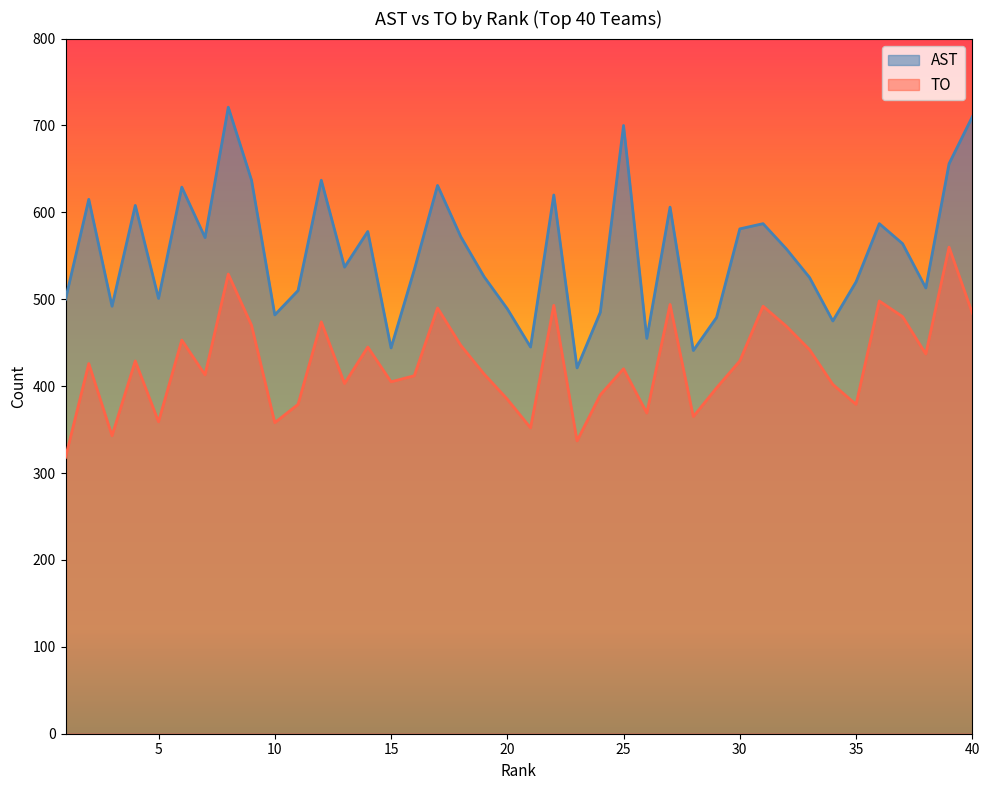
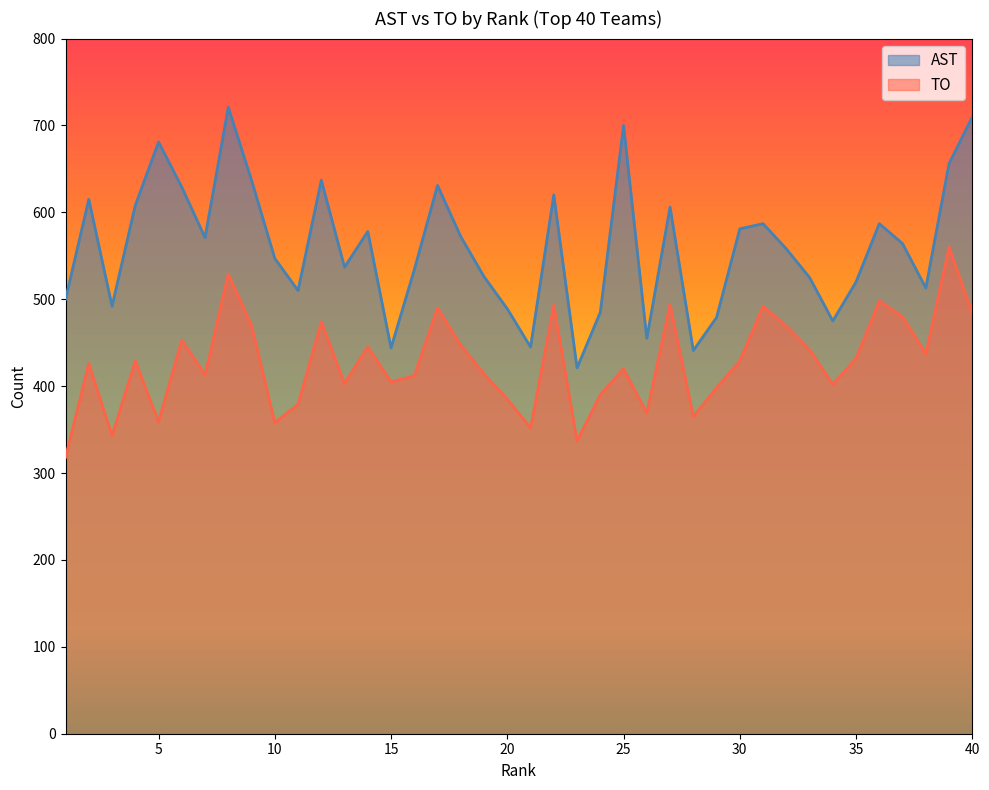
  {
    "AST": {
-     "5": 500,
-     "10": 480,
+     "5": 680,
+     "10": 550,
      "15": 440,
      "20": 490,
      "25": 700,
      "30": 580,
      "35": 520,
      "40": 710
    },
    "TO": {
      "5": 360,
      "10": 360,
      "15": 410,
      "20": 390,
      "25": 420,
      "30": 430,
-     "35": 380,
+     "35": 430,
      "40": 480
    }
  }
